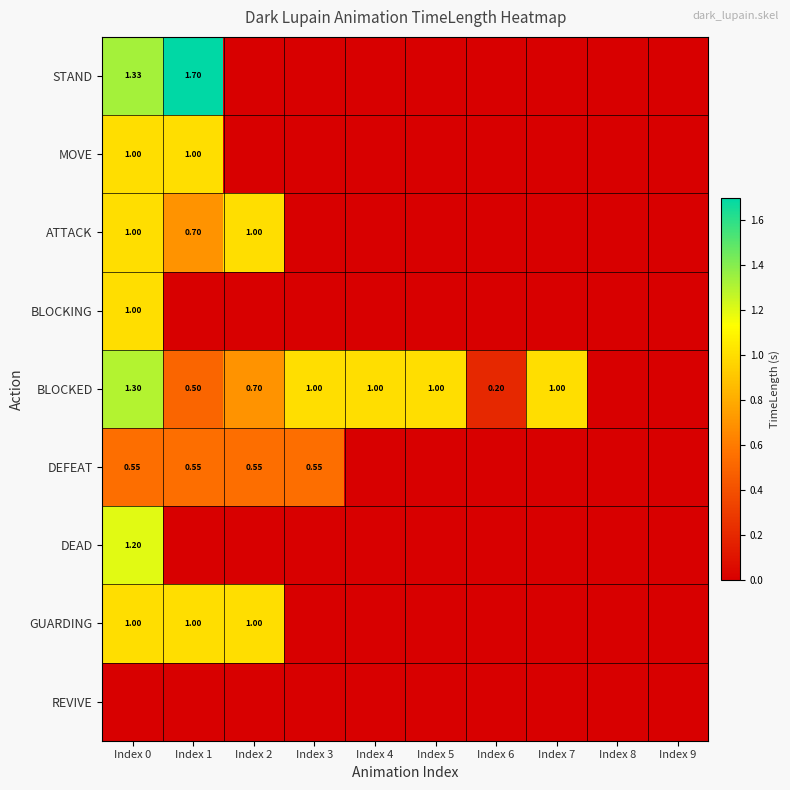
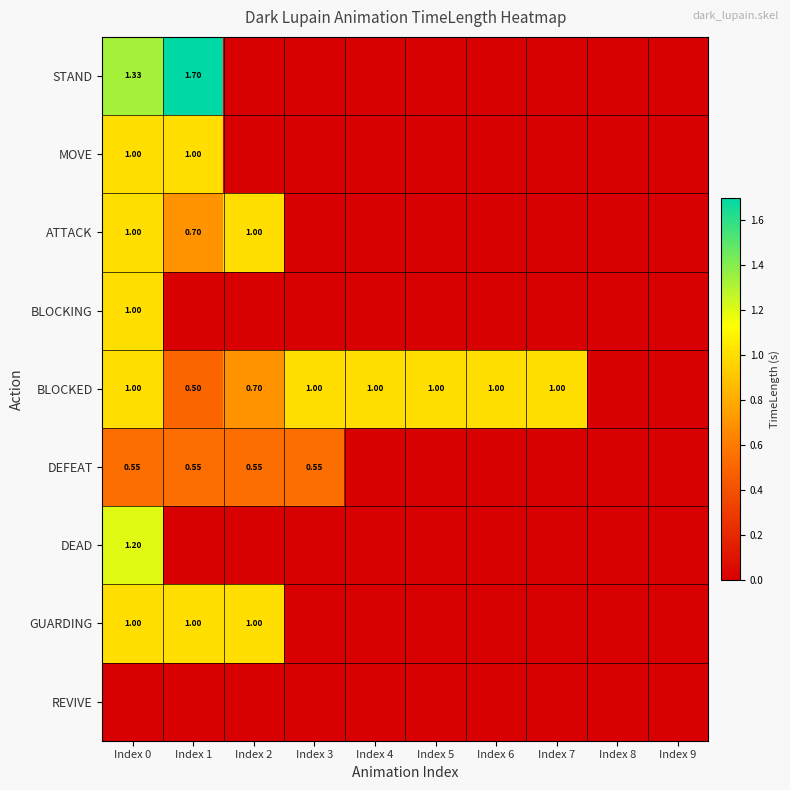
  {
    "STAND": {
      "Index 0": 1.33,
      "Index 1": 1.70
    },
    "MOVE": {
      "Index 0": 1.00,
      "Index 1": 1.00
    },
    "ATTACK": {
      "Index 0": 1.00,
      "Index 1": 0.70,
      "Index 2": 1.00
    },
    "BLOCKING": {
      "Index 0": 1.00
    },
    "BLOCKED": {
-     "Index 0": 1.30,
+     "Index 0": 1.00,
      "Index 1": 0.50,
      "Index 2": 0.70,
      "Index 3": 1.00,
      "Index 4": 1.00,
      "Index 5": 1.00,
-     "Index 6": 0.20,
+     "Index 6": 1.00,
      "Index 7": 1.00
    },
    "DEFEAT": {
      "Index 0": 0.55,
      "Index 1": 0.55,
      "Index 2": 0.55,
      "Index 3": 0.55
    },
    "DEAD": {
      "Index 0": 1.20
    },
    "GUARDING": {
      "Index 0": 1.00,
      "Index 1": 1.00,
      "Index 2": 1.00
    }
  }
